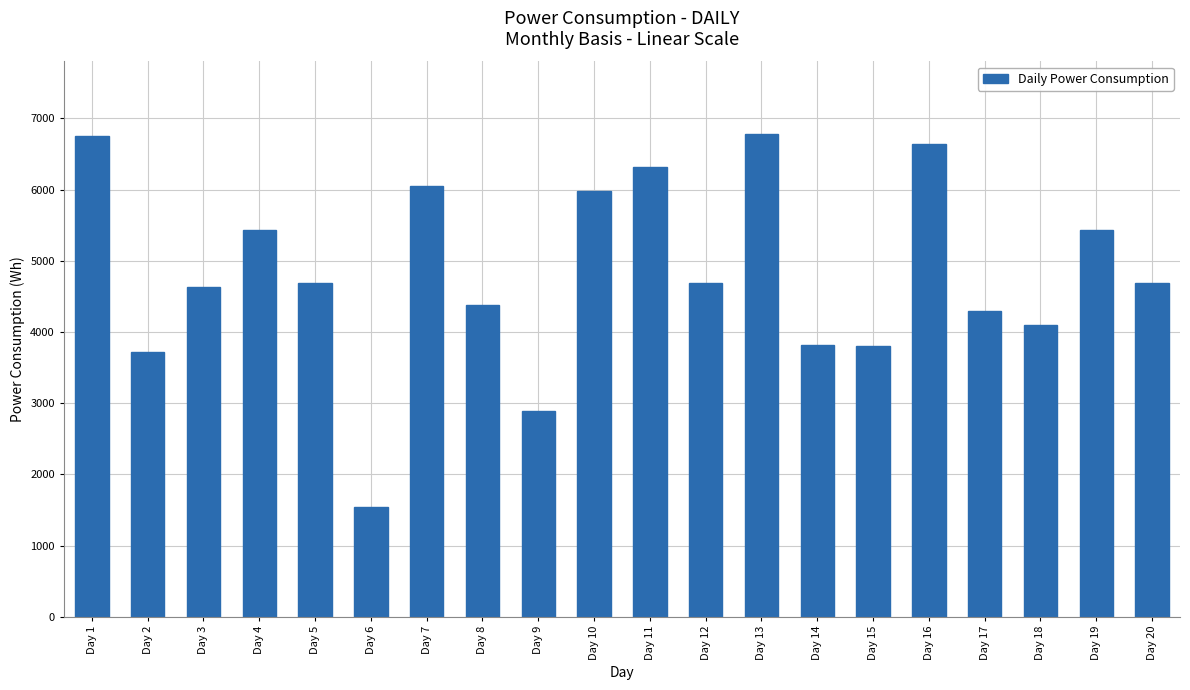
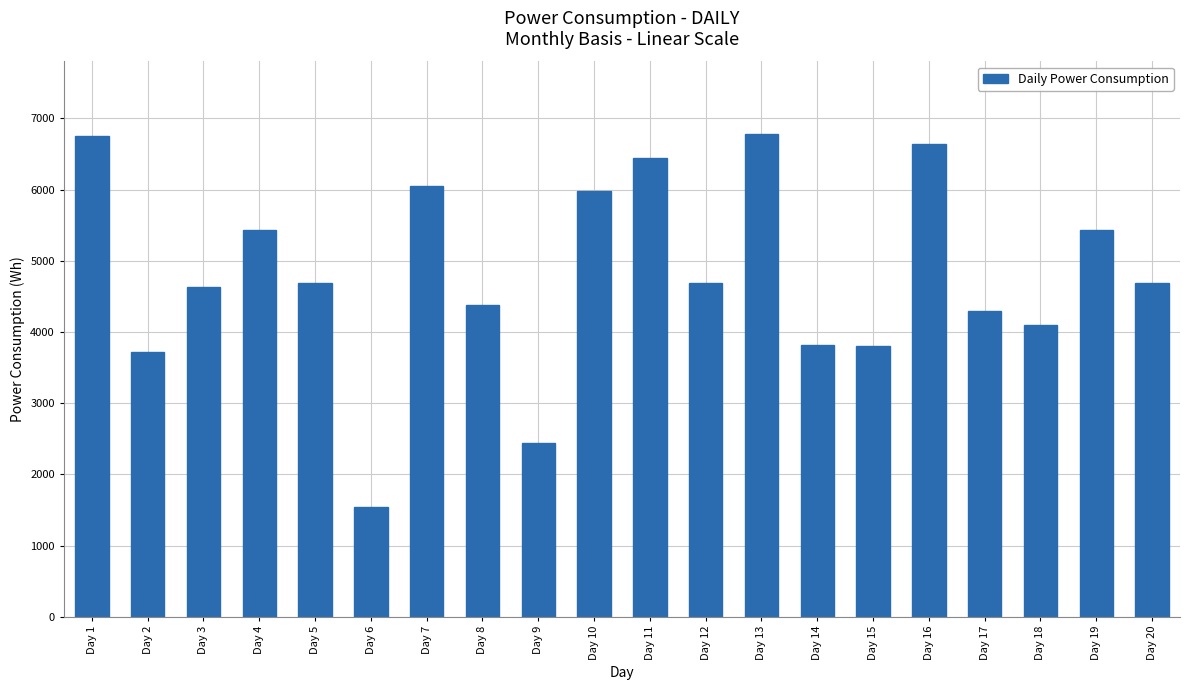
  {
    "Day 1": 6800,
    "Day 2": 3700,
    "Day 3": 4600,
    "Day 4": 5400,
    "Day 5": 4700,
    "Day 6": 1500,
    "Day 7": 6100,
    "Day 8": 4400,
-   "Day 9": 2900,
+   "Day 9": 2400,
    "Day 10": 6000,
-   "Day 11": 6300,
+   "Day 11": 6400,
    "Day 12": 4700,
    "Day 13": 6800,
    "Day 14": 3800,
    "Day 15": 3800,
    "Day 16": 6600,
    "Day 17": 4300,
    "Day 18": 4100,
    "Day 19": 5400,
    "Day 20": 4700
  }
